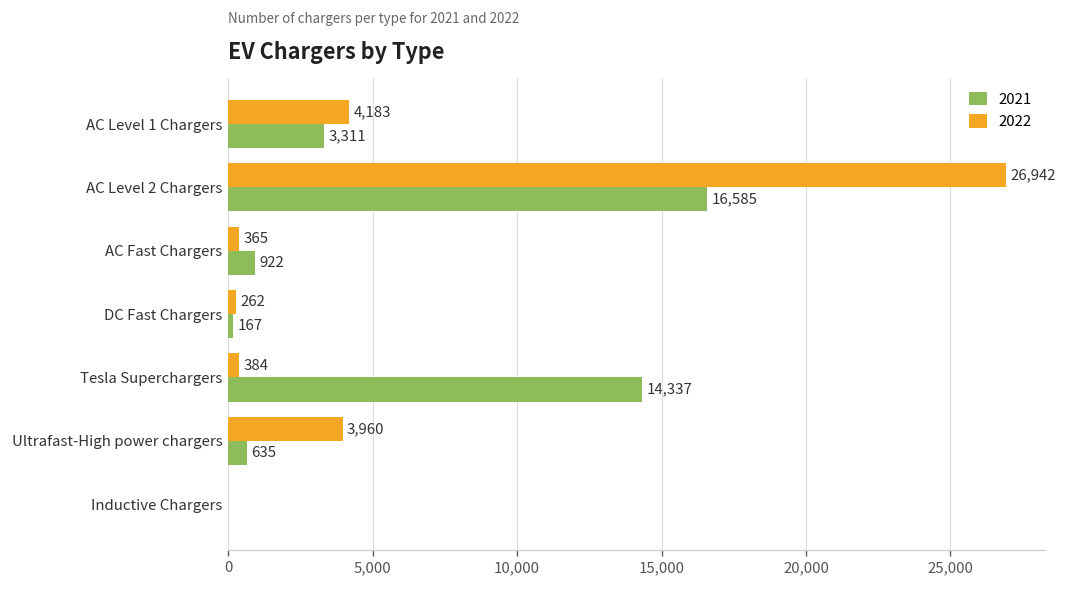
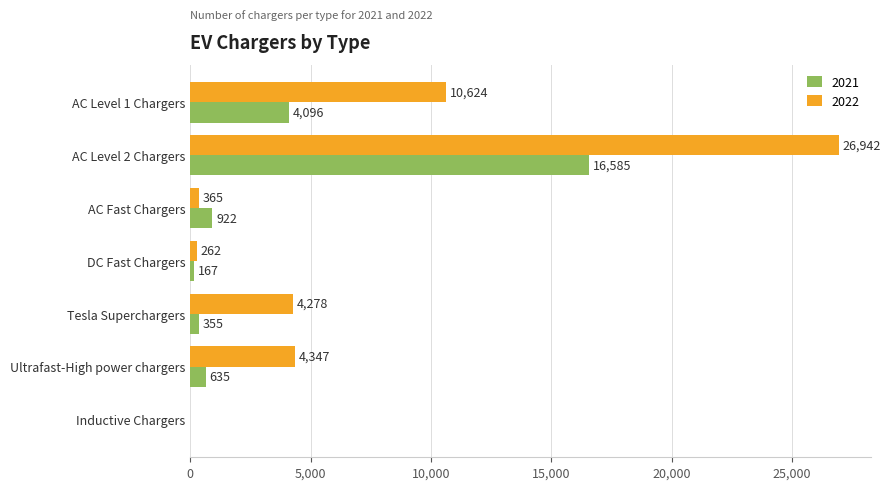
  {
    "2021": {
-     "AC Level 1 Chargers": "3,311",
+     "AC Level 1 Chargers": "4,096",
      "AC Level 2 Chargers": "16,585",
      "AC Fast Chargers": "922",
      "DC Fast Chargers": "167",
-     "Tesla Superchargers": "14,337",
+     "Tesla Superchargers": "355",
      "Ultrafast-High power chargers": "635"
    },
    "2022": {
-     "AC Level 1 Chargers": "4,183",
+     "AC Level 1 Chargers": "10,624",
      "AC Level 2 Chargers": "26,942",
      "AC Fast Chargers": "365",
      "DC Fast Chargers": "262",
-     "Tesla Superchargers": "384",
-     "Ultrafast-High power chargers": "3,960"
+     "Tesla Superchargers": "4,278",
+     "Ultrafast-High power chargers": "4,347"
    }
  }
